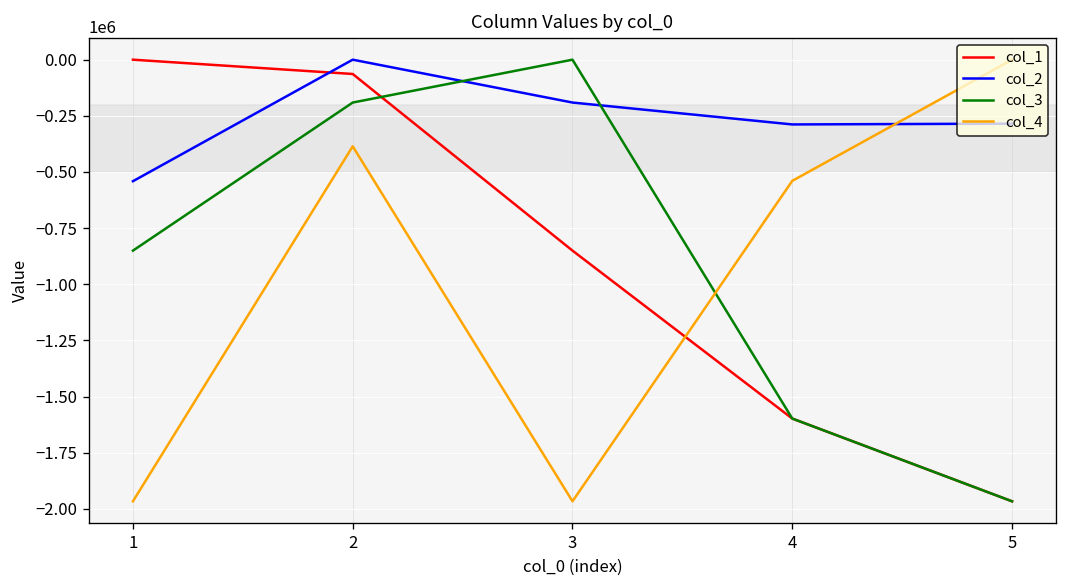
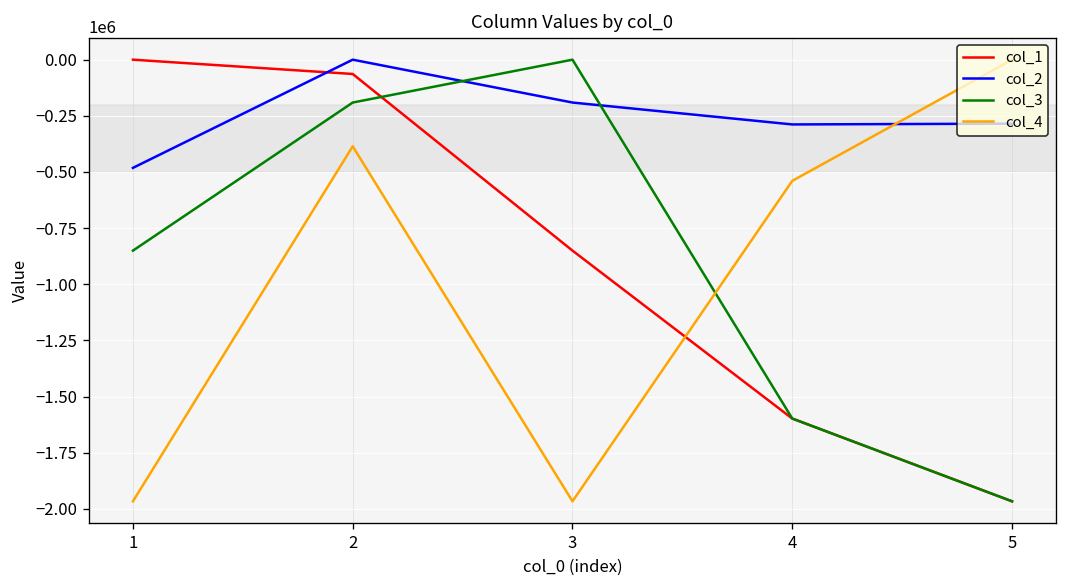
  {
    "col_1": {
      "1": 0,
      "2": -60000,
      "3": -850000
    },
    "col_2": {
-     "1": -540000,
+     "1": -480000,
      "2": 0,
      "3": -190000,
      "4": -290000
    },
    "col_3": {
      "1": -850000,
      "2": -190000,
      "3": 0
    },
    "col_4": {
      "1": -1970000,
      "2": -390000,
      "3": -1970000,
      "4": -540000
    }
  }
